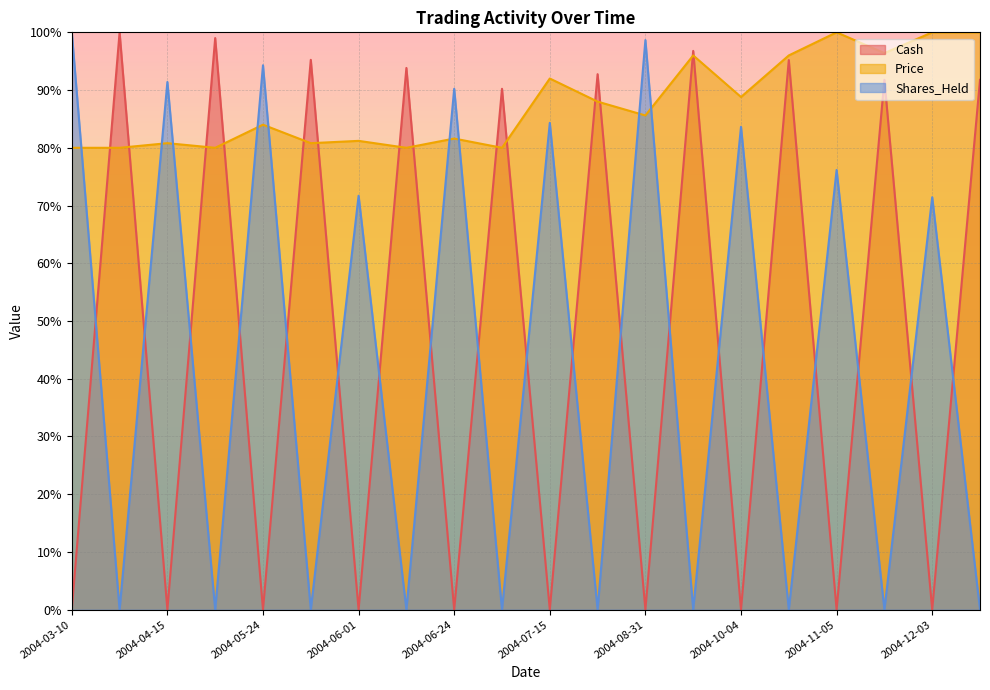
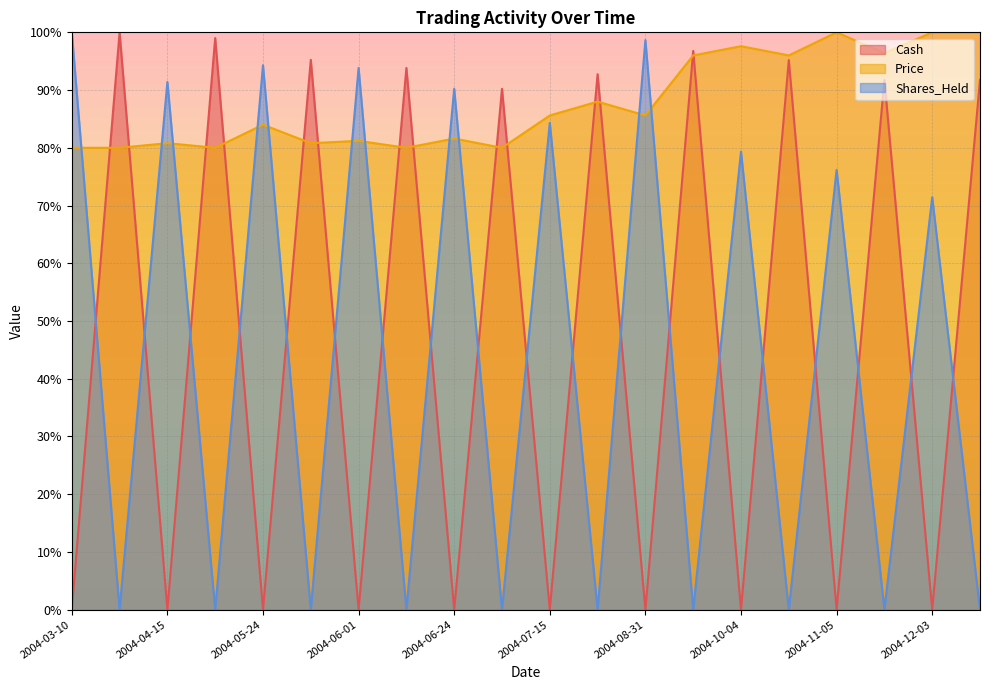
  {
    "Cash": {
      "2004-03-10": "0%",
      "2004-04-15": "0%",
      "2004-05-24": "0%",
      "2004-06-01": "0%",
      "2004-06-24": "0%",
      "2004-07-15": "0%",
      "2004-08-31": "0%",
      "2004-10-04": "0%",
      "2004-11-05": "0%",
      "2004-12-03": "0%"
    },
    "Price": {
      "2004-03-10": "80%",
      "2004-04-15": "81%",
      "2004-05-24": "84%",
      "2004-06-01": "81%",
      "2004-06-24": "82%",
-     "2004-07-15": "92%",
+     "2004-07-15": "86%",
      "2004-08-31": "86%",
-     "2004-10-04": "89%",
+     "2004-10-04": "98%",
      "2004-11-05": "100%",
      "2004-12-03": "100%"
    },
    "Shares_Held": {
      "2004-03-10": "100%",
      "2004-04-15": "91%",
      "2004-05-24": "94%",
-     "2004-06-01": "72%",
+     "2004-06-01": "94%",
      "2004-06-24": "90%",
      "2004-07-15": "84%",
      "2004-08-31": "99%",
-     "2004-10-04": "84%",
+     "2004-10-04": "79%",
      "2004-11-05": "76%",
      "2004-12-03": "71%"
    }
  }
